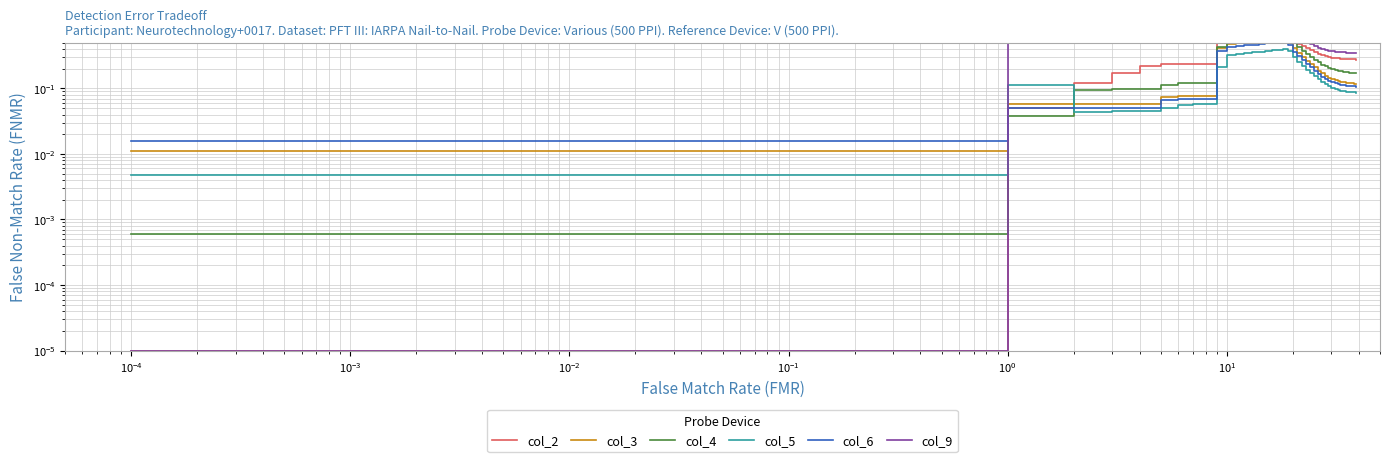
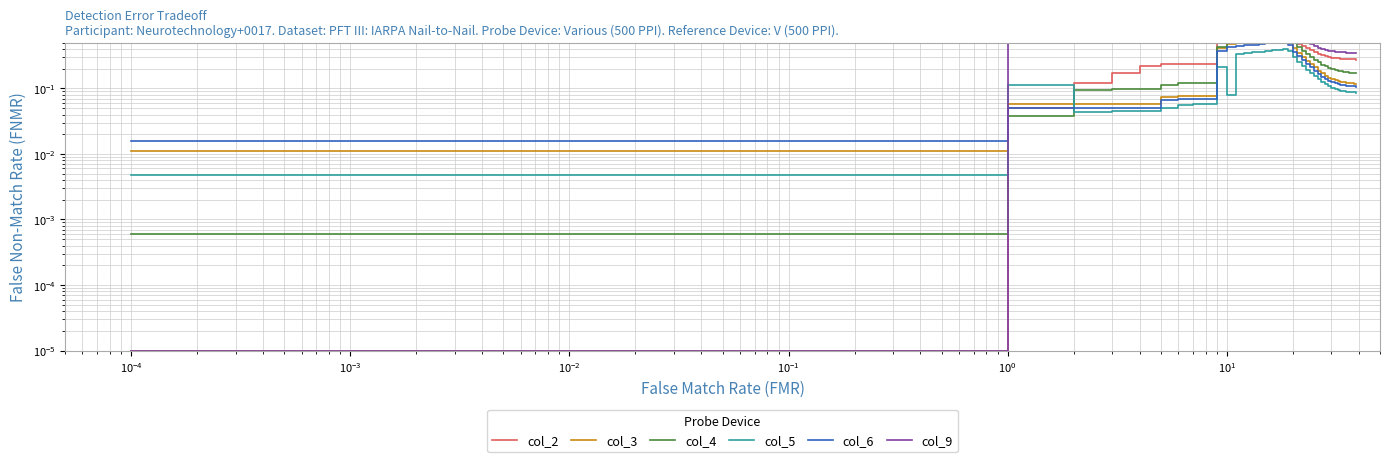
  {
    "col_3": {
      "10^-4": 0.011,
      "10^0": 0.06,
      "10^1": 0.5
    },
    "col_4": {
      "10^-4": 0.0006,
      "10^0": 0.04
    },
    "col_5": {
      "10^-4": 0.005,
      "10^0": 0.11,
-     "10^1": 0.3
+     "10^1": 0.08
    },
    "col_6": {
      "10^-4": 0.016,
      "10^1": 0.4
    }
  }
